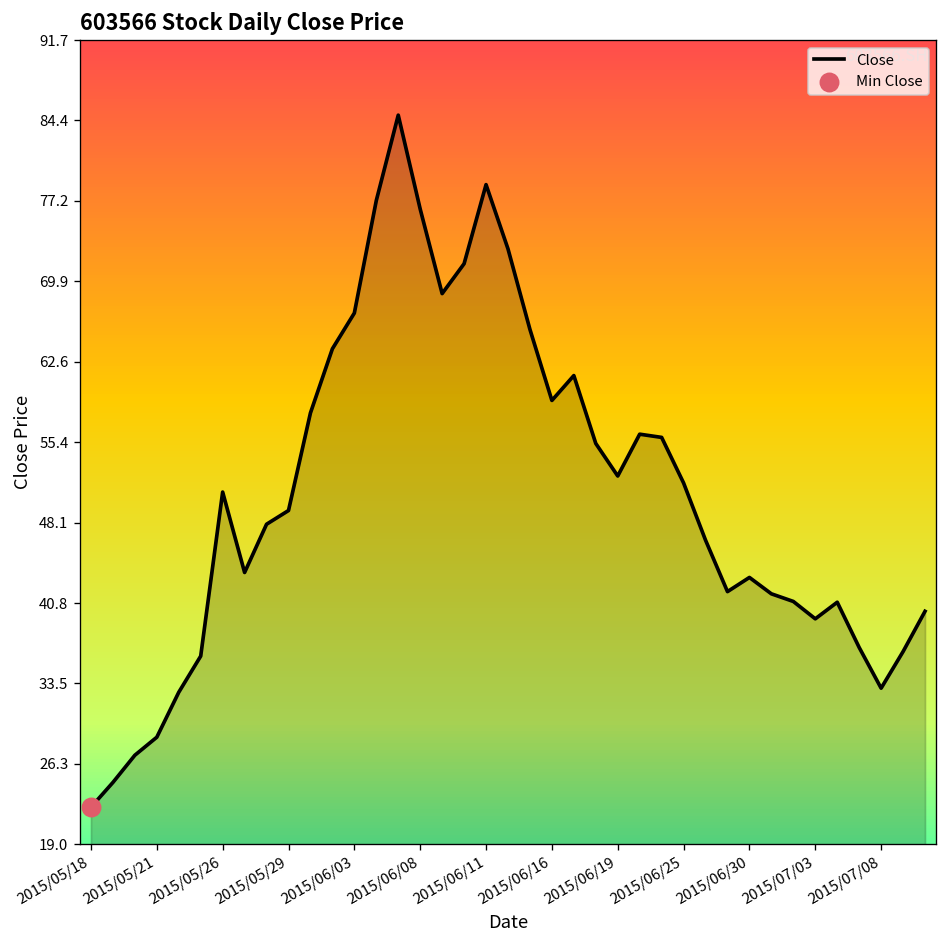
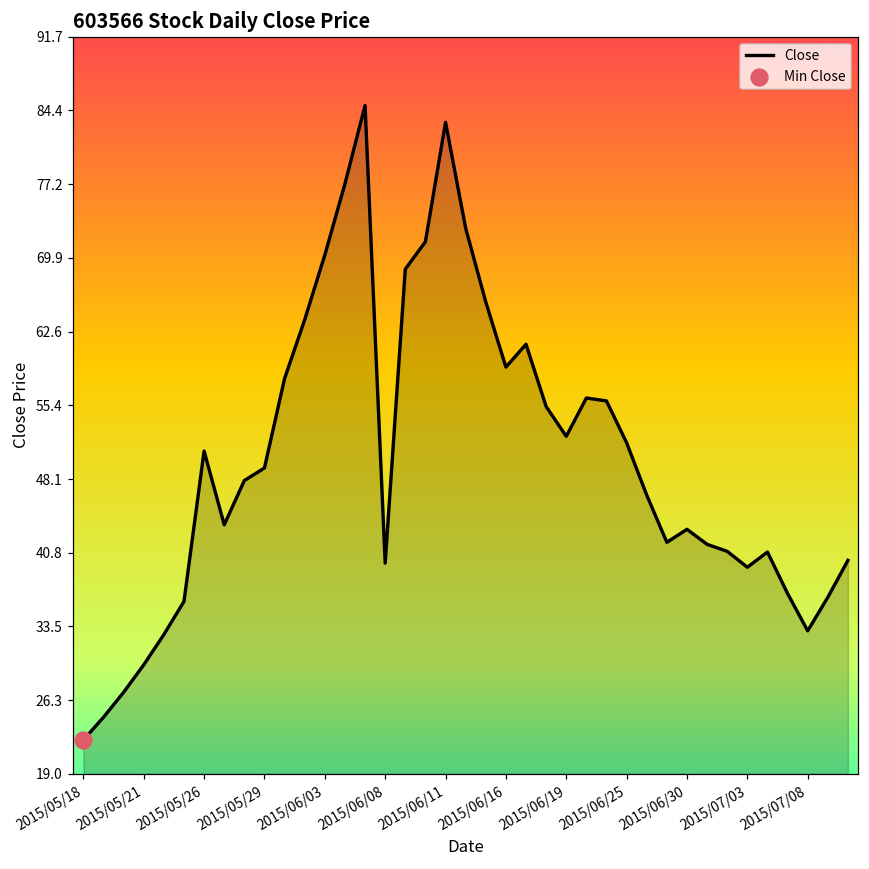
  {
    "Close": {
-     "2015/05/21": 29,
+     "2015/05/21": 30,
      "2015/05/26": 51,
      "2015/05/29": 49,
-     "2015/06/03": 67,
-     "2015/06/08": 76,
-     "2015/06/11": 79,
+     "2015/06/03": 70,
+     "2015/06/08": 40,
+     "2015/06/11": 83,
      "2015/06/16": 59,
      "2015/06/19": 52,
      "2015/06/25": 52,
      "2015/06/30": 43,
      "2015/07/03": 39,
      "2015/07/08": 33
    }
  }
